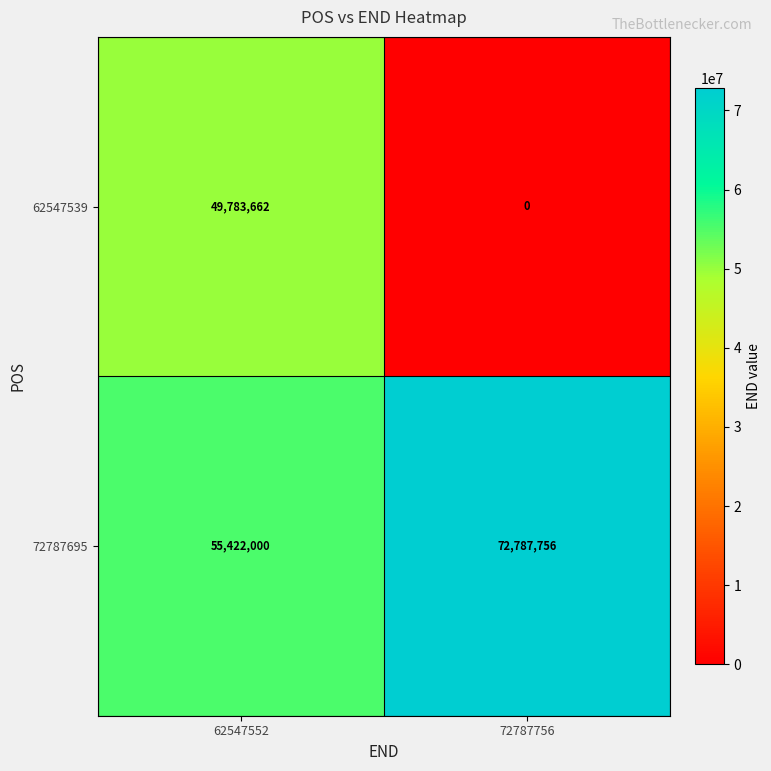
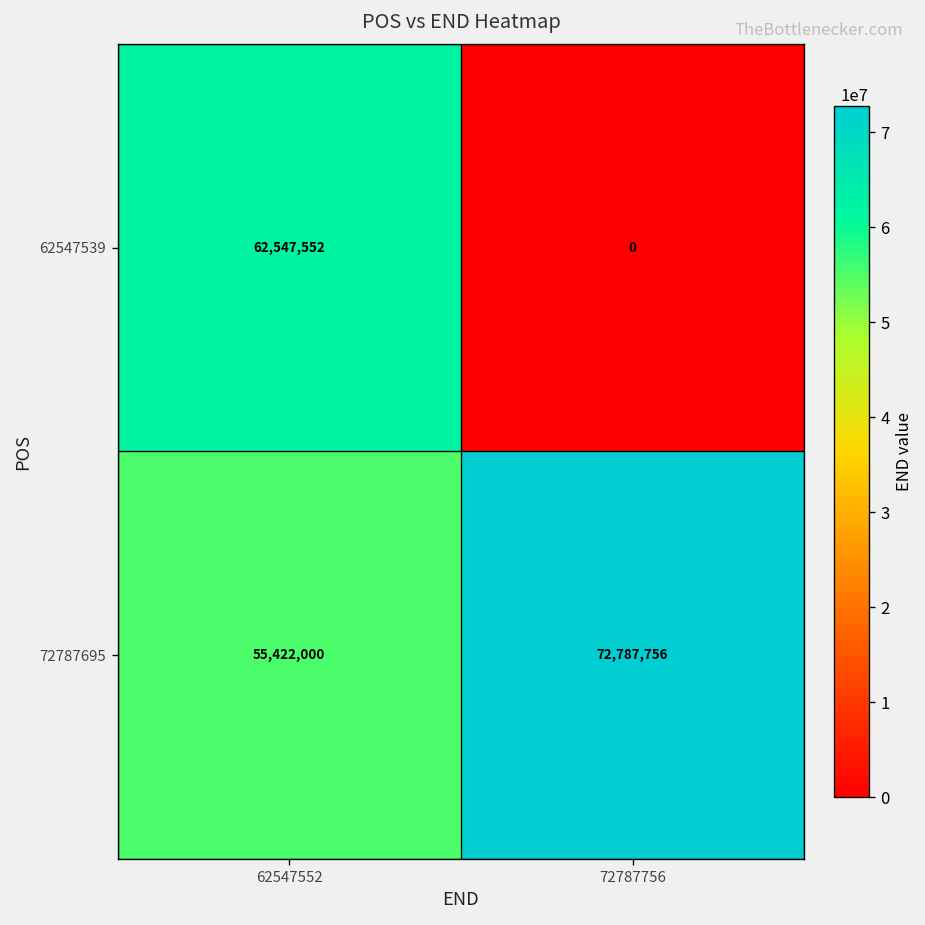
  {
    "62547539": {
-     "62547552": "49,783,662",
+     "62547552": "62,547,552",
      "72787756": "0"
    },
    "72787695": {
      "62547552": "55,422,000",
      "72787756": "72,787,756"
    }
  }
